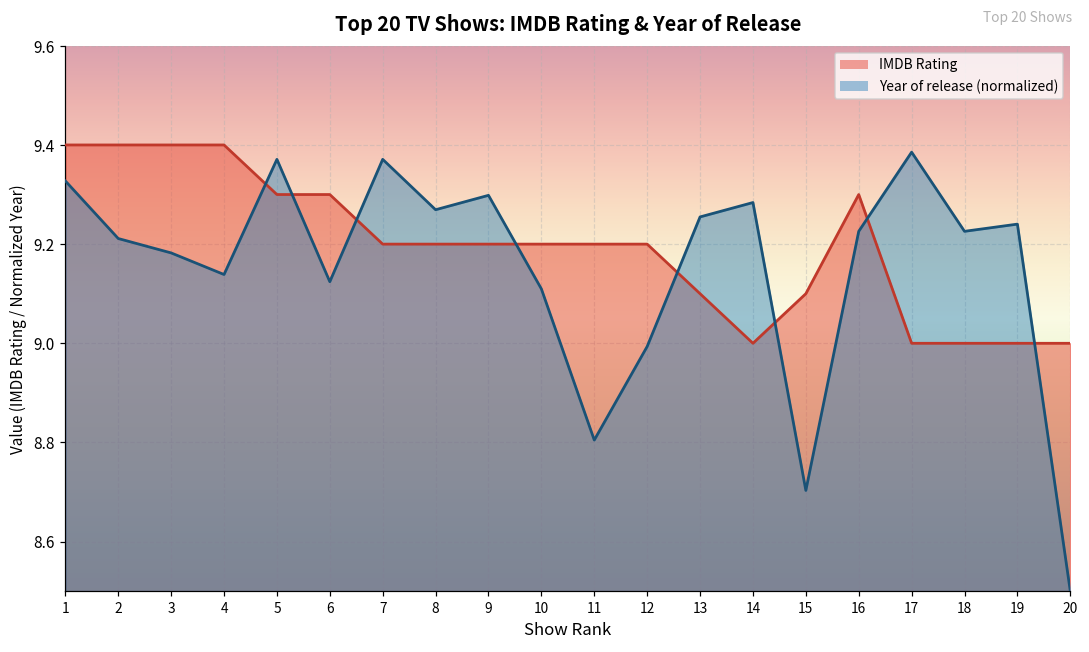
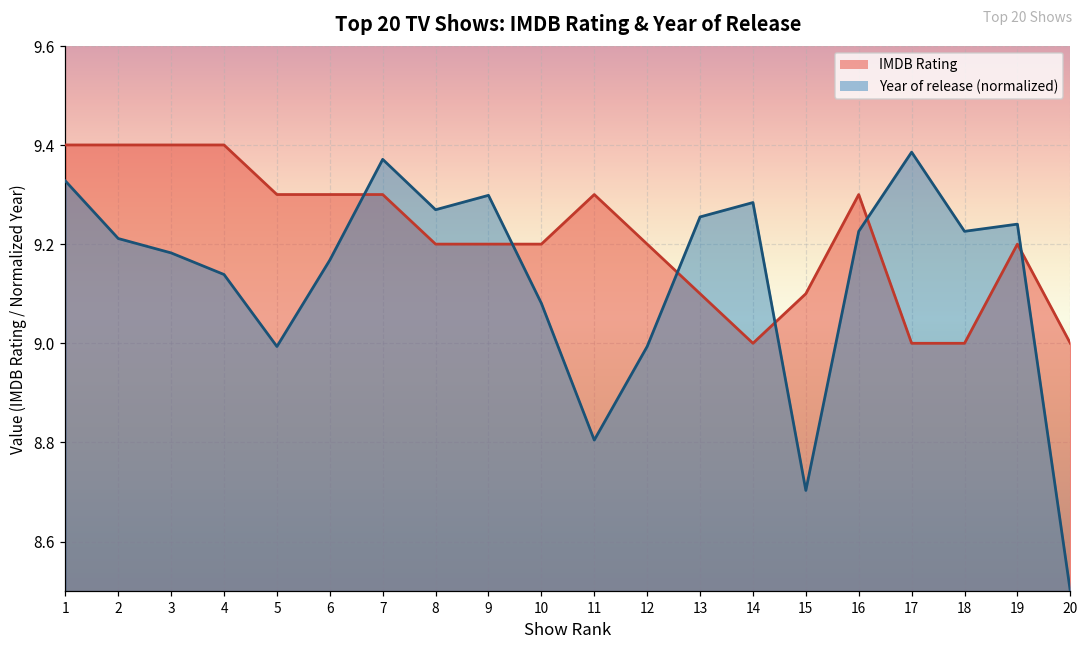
  {
    "IMDB Rating": {
      "1": 9.4,
      "2": 9.4,
      "3": 9.4,
      "4": 9.4,
      "5": 9.3,
      "6": 9.3,
-     "7": 9.2,
+     "7": 9.3,
      "8": 9.2,
      "9": 9.2,
      "10": 9.2,
-     "11": 9.2,
+     "11": 9.3,
      "12": 9.2,
      "13": 9.1,
      "14": 9.0,
      "15": 9.1,
      "16": 9.3,
      "17": 9.0,
      "18": 9.0,
-     "19": 9.0,
+     "19": 9.2,
      "20": 9.0
    },
    "Year of release (normalized)": {
      "1": 9.33,
      "2": 9.21,
      "3": 9.18,
      "4": 9.14,
-     "5": 9.37,
-     "6": 9.12,
+     "5": 8.99,
+     "6": 9.17,
      "7": 9.37,
      "8": 9.27,
      "9": 9.30,
-     "10": 9.11,
+     "10": 9.08,
      "11": 8.80,
      "12": 8.99,
      "13": 9.25,
      "14": 9.28,
      "15": 8.70,
      "16": 9.23,
      "17": 9.39,
      "18": 9.23,
      "19": 9.24,
      "20": 8.50
    }
  }
